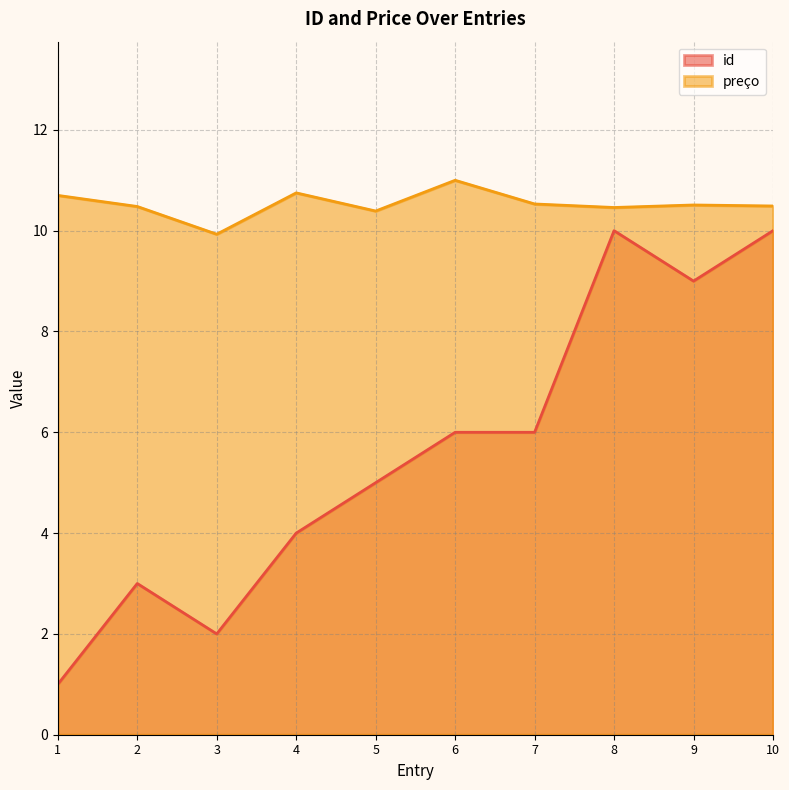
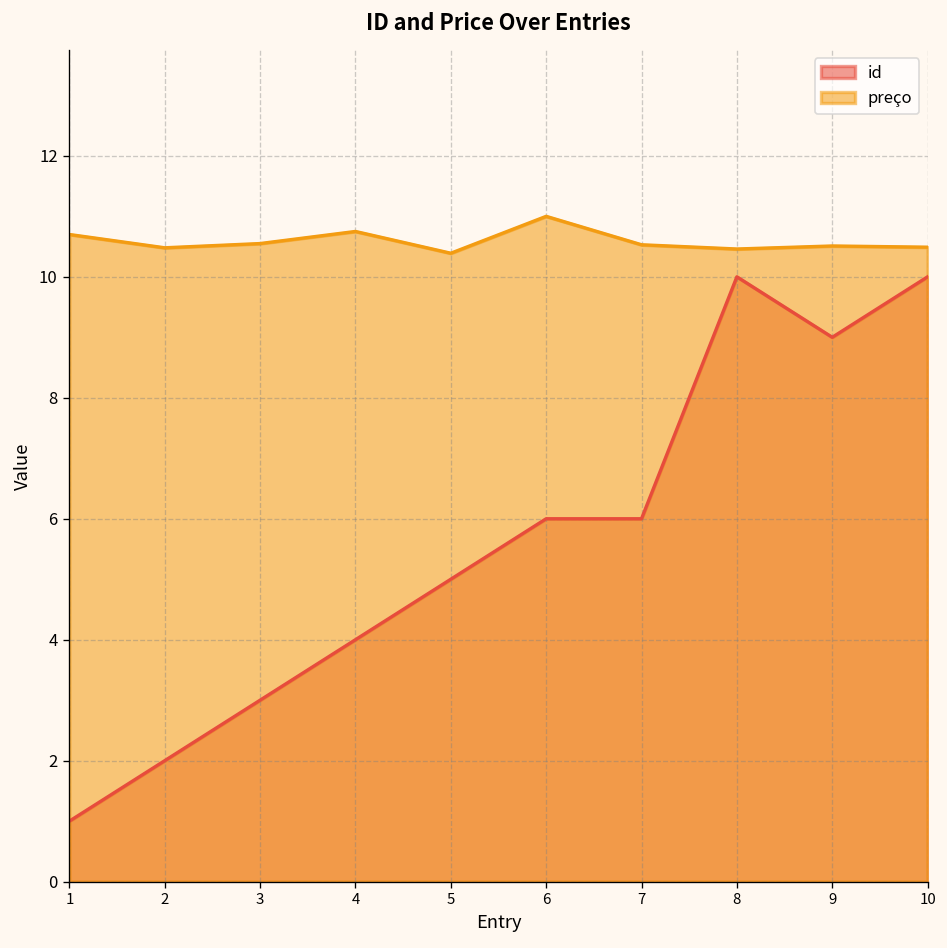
  {
    "id": {
      "1": 1,
-     "2": 3,
-     "3": 2,
+     "2": 2,
+     "3": 3,
      "4": 4,
      "5": 5,
      "6": 6,
      "7": 6,
      "8": 10,
      "9": 9,
      "10": 10
    },
    "preço": {
      "1": 10.7,
      "2": 10.5,
-     "3": 9.9,
+     "3": 10.6,
      "4": 10.8,
      "5": 10.4,
      "6": 11.0,
      "7": 10.5,
      "8": 10.5,
      "9": 10.5,
      "10": 10.5
    }
  }
